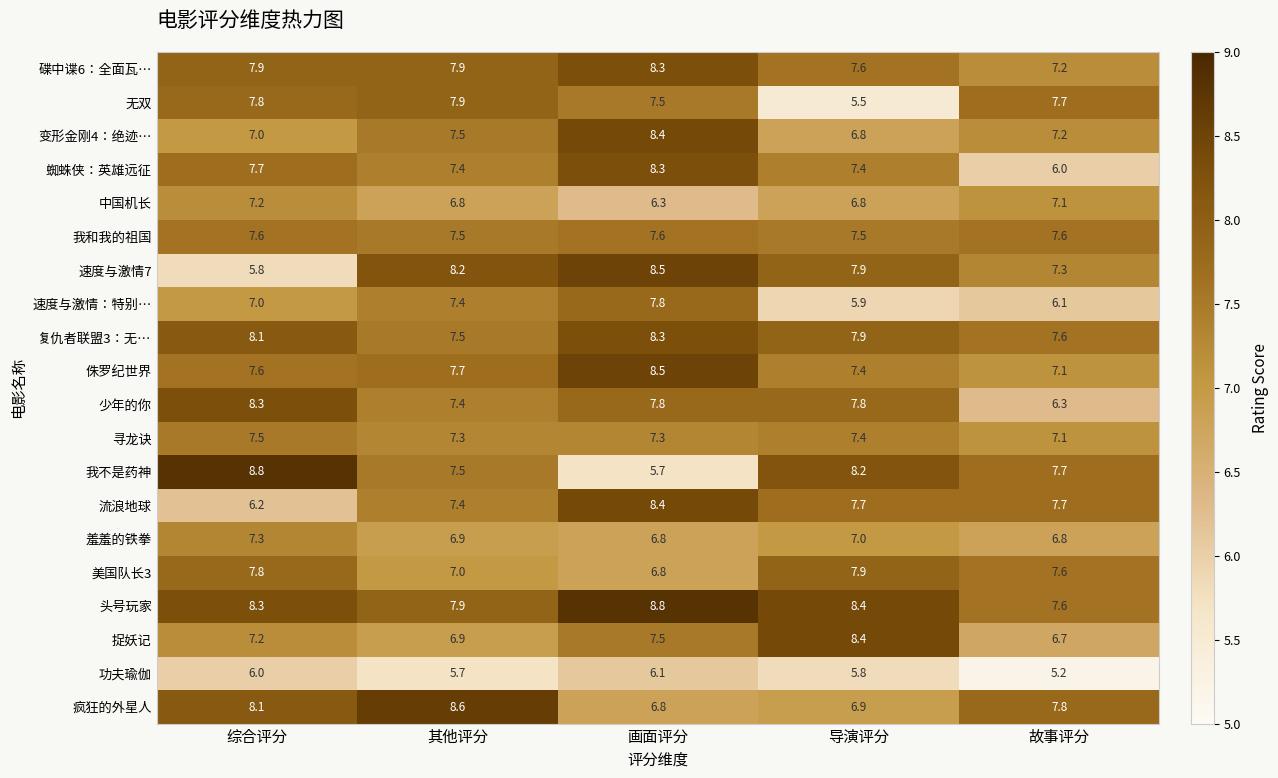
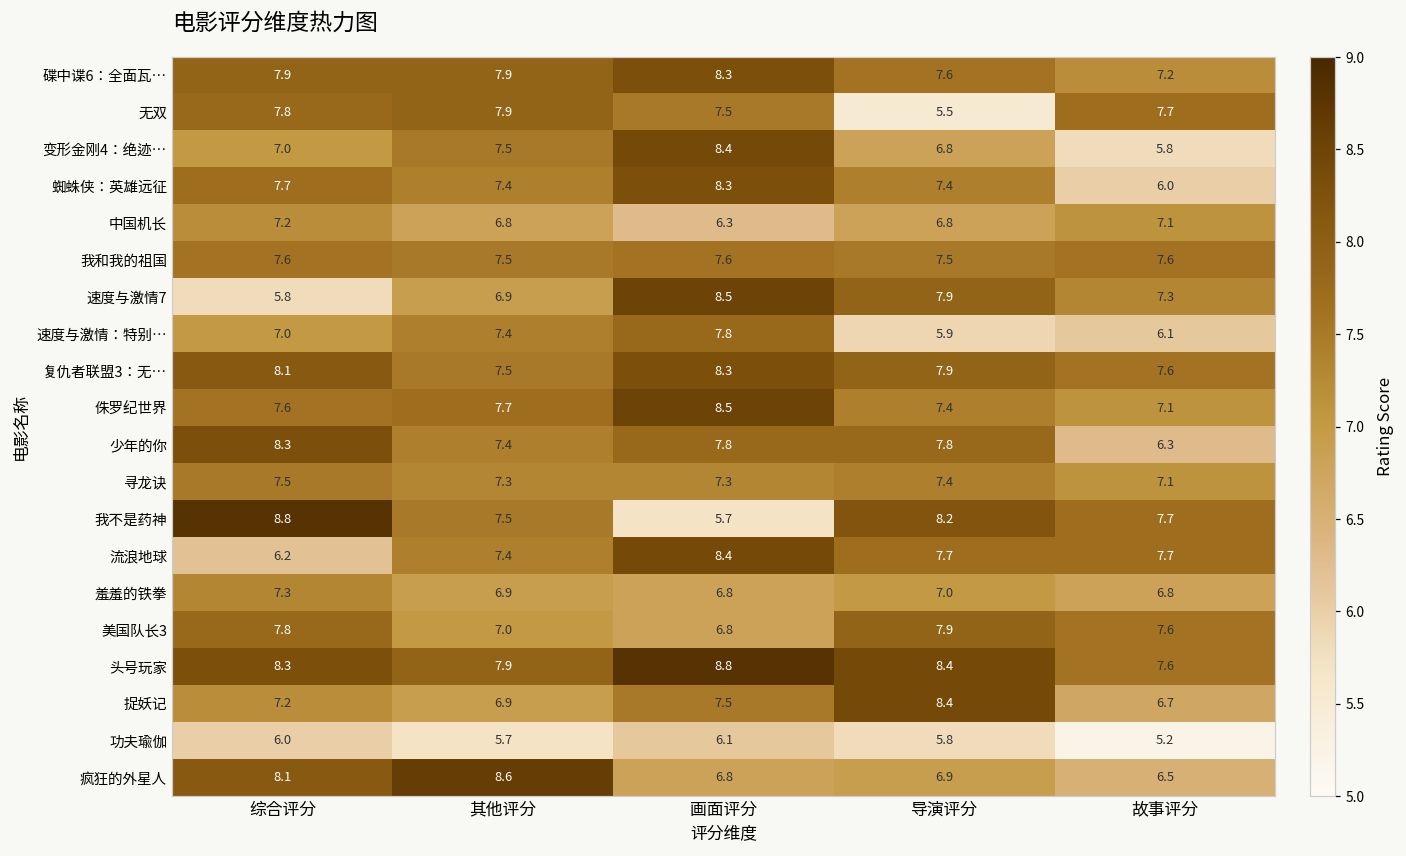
  {
    "碟中谍6：全面瓦…": {
      "综合评分": 7.9,
      "其他评分": 7.9,
      "画面评分": 8.3,
      "导演评分": 7.6,
      "故事评分": 7.2
    },
    "无双": {
      "综合评分": 7.8,
      "其他评分": 7.9,
      "画面评分": 7.5,
      "导演评分": 5.5,
      "故事评分": 7.7
    },
    "变形金刚4：绝迹…": {
      "综合评分": 7.0,
      "其他评分": 7.5,
      "画面评分": 8.4,
      "导演评分": 6.8,
-     "故事评分": 7.2
+     "故事评分": 5.8
    },
    "蜘蛛侠：英雄远征": {
      "综合评分": 7.7,
      "其他评分": 7.4,
      "画面评分": 8.3,
      "导演评分": 7.4,
      "故事评分": 6.0
    },
    "中国机长": {
      "综合评分": 7.2,
      "其他评分": 6.8,
      "画面评分": 6.3,
      "导演评分": 6.8,
      "故事评分": 7.1
    },
    "我和我的祖国": {
      "综合评分": 7.6,
      "其他评分": 7.5,
      "画面评分": 7.6,
      "导演评分": 7.5,
      "故事评分": 7.6
    },
    "速度与激情7": {
      "综合评分": 5.8,
-     "其他评分": 8.2,
+     "其他评分": 6.9,
      "画面评分": 8.5,
      "导演评分": 7.9,
      "故事评分": 7.3
    },
    "速度与激情：特别…": {
      "综合评分": 7.0,
      "其他评分": 7.4,
      "画面评分": 7.8,
      "导演评分": 5.9,
      "故事评分": 6.1
    },
    "复仇者联盟3：无…": {
      "综合评分": 8.1,
      "其他评分": 7.5,
      "画面评分": 8.3,
      "导演评分": 7.9,
      "故事评分": 7.6
    },
    "侏罗纪世界": {
      "综合评分": 7.6,
      "其他评分": 7.7,
      "画面评分": 8.5,
      "导演评分": 7.4,
      "故事评分": 7.1
    },
    "少年的你": {
      "综合评分": 8.3,
      "其他评分": 7.4,
      "画面评分": 7.8,
      "导演评分": 7.8,
      "故事评分": 6.3
    },
    "寻龙诀": {
      "综合评分": 7.5,
      "其他评分": 7.3,
      "画面评分": 7.3,
      "导演评分": 7.4,
      "故事评分": 7.1
    },
    "我不是药神": {
      "综合评分": 8.8,
      "其他评分": 7.5,
      "画面评分": 5.7,
      "导演评分": 8.2,
      "故事评分": 7.7
    },
    "流浪地球": {
      "综合评分": 6.2,
      "其他评分": 7.4,
      "画面评分": 8.4,
      "导演评分": 7.7,
      "故事评分": 7.7
    },
    "羞羞的铁拳": {
      "综合评分": 7.3,
      "其他评分": 6.9,
      "画面评分": 6.8,
      "导演评分": 7.0,
      "故事评分": 6.8
    },
    "美国队长3": {
      "综合评分": 7.8,
      "其他评分": 7.0,
      "画面评分": 6.8,
      "导演评分": 7.9,
      "故事评分": 7.6
    },
    "头号玩家": {
      "综合评分": 8.3,
      "其他评分": 7.9,
      "画面评分": 8.8,
      "导演评分": 8.4,
      "故事评分": 7.6
    },
    "捉妖记": {
      "综合评分": 7.2,
      "其他评分": 6.9,
      "画面评分": 7.5,
      "导演评分": 8.4,
      "故事评分": 6.7
    },
    "功夫瑜伽": {
      "综合评分": 6.0,
      "其他评分": 5.7,
      "画面评分": 6.1,
      "导演评分": 5.8,
      "故事评分": 5.2
    },
    "疯狂的外星人": {
      "综合评分": 8.1,
      "其他评分": 8.6,
      "画面评分": 6.8,
      "导演评分": 6.9,
-     "故事评分": 7.8
+     "故事评分": 6.5
    }
  }
